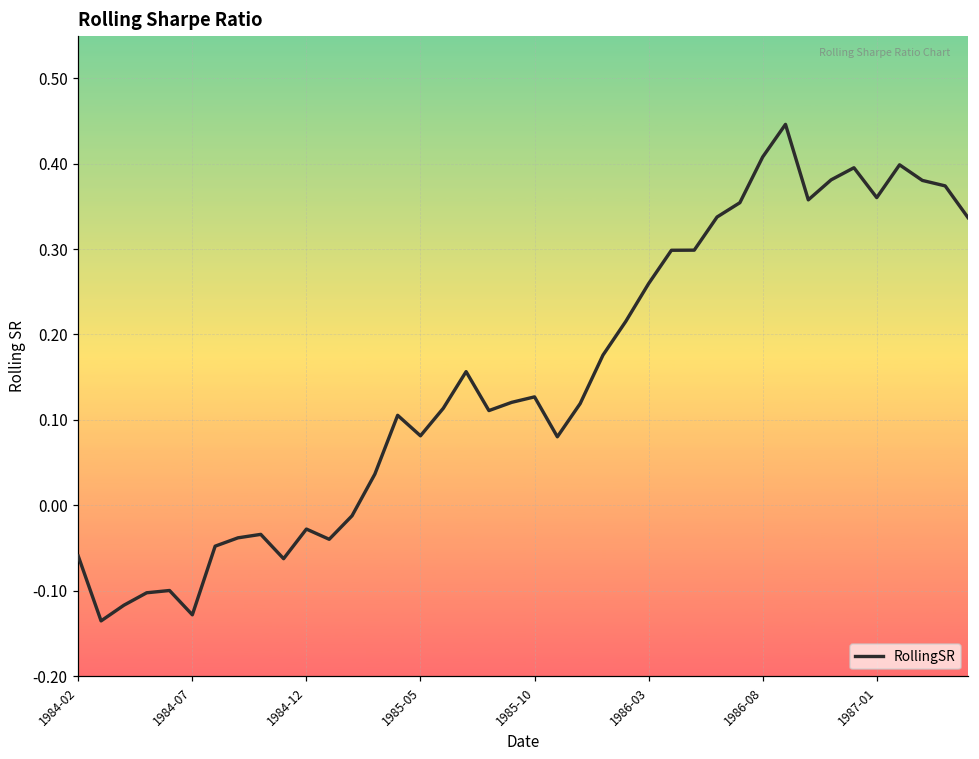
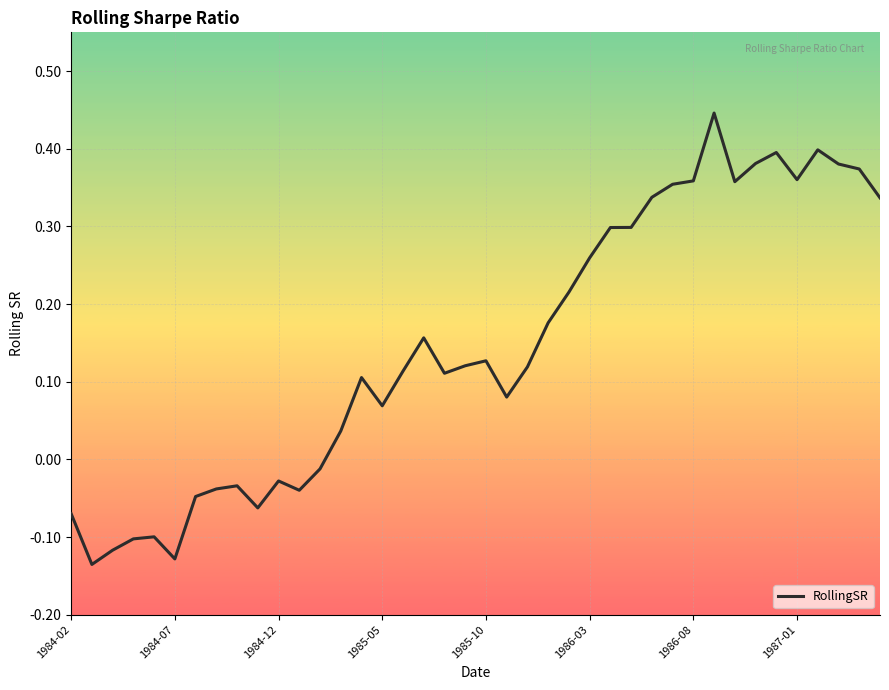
  {
-   "1984-02": -0.06,
+   "1984-02": -0.07,
    "1984-07": -0.13,
    "1984-12": -0.03,
-   "1985-05": 0.08,
+   "1985-05": 0.07,
    "1985-10": 0.13,
    "1986-03": 0.26,
-   "1986-08": 0.41,
+   "1986-08": 0.36,
    "1987-01": 0.36
  }
